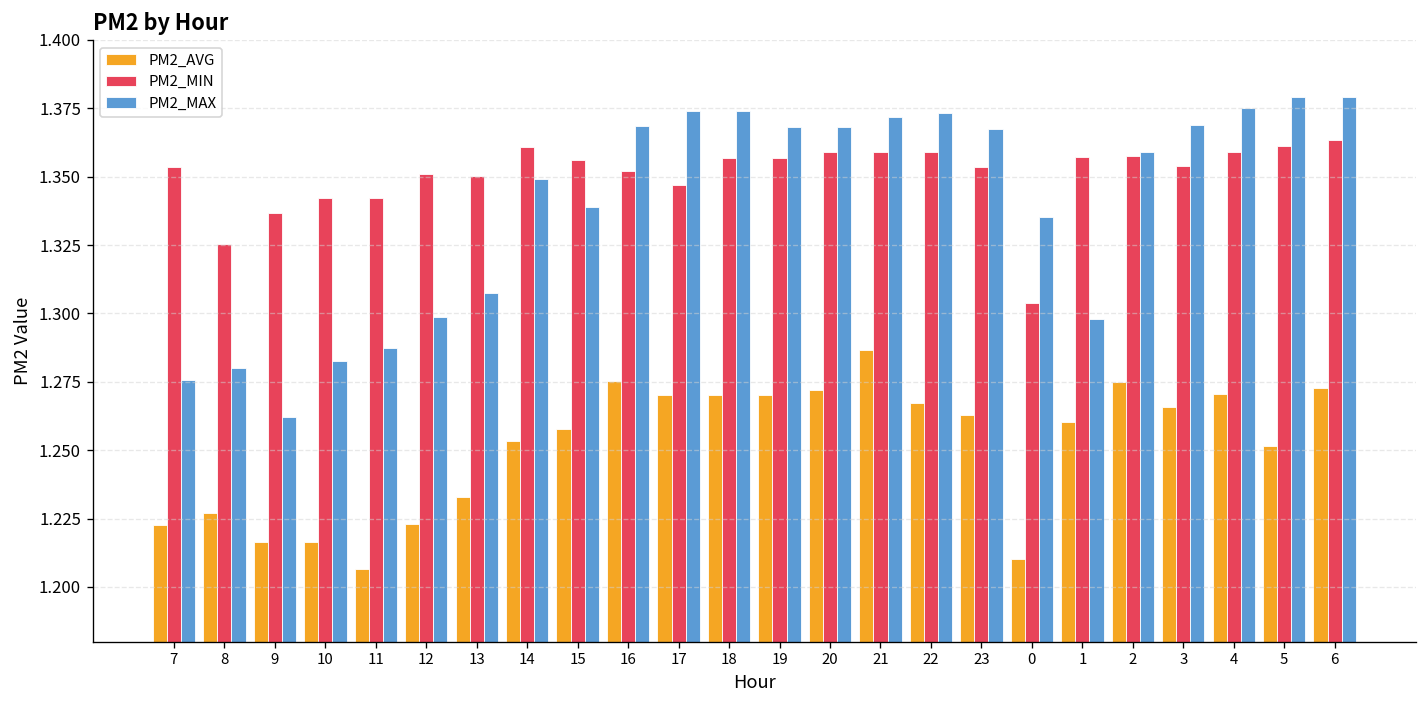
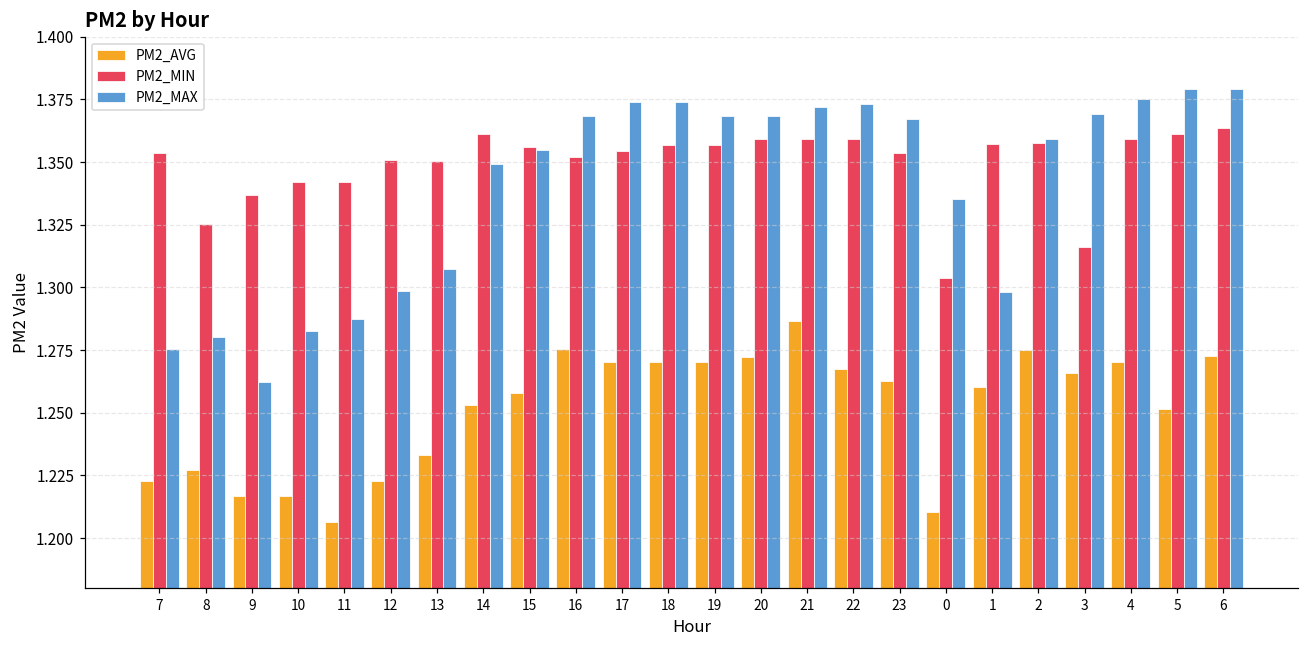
  {
    "PM2_AVG": {
      "7": 1.223,
      "8": 1.227,
      "9": 1.217,
      "10": 1.217,
      "11": 1.206,
      "12": 1.223,
      "13": 1.233,
      "14": 1.253,
      "15": 1.258,
      "16": 1.275,
      "17": 1.270,
      "18": 1.270,
      "19": 1.270,
      "20": 1.272,
      "21": 1.287,
      "22": 1.267,
      "23": 1.263,
      "0": 1.210,
      "1": 1.260,
      "2": 1.275,
      "3": 1.266,
      "4": 1.270,
      "5": 1.251,
      "6": 1.273
    },
    "PM2_MIN": {
      "7": 1.354,
      "8": 1.325,
      "9": 1.337,
      "10": 1.342,
      "11": 1.342,
      "12": 1.351,
      "13": 1.350,
      "14": 1.361,
      "15": 1.356,
      "16": 1.352,
-     "17": 1.347,
+     "17": 1.355,
      "18": 1.357,
      "19": 1.357,
      "20": 1.359,
      "21": 1.359,
      "22": 1.359,
      "23": 1.354,
      "0": 1.304,
      "1": 1.357,
      "2": 1.358,
-     "3": 1.354,
+     "3": 1.316,
      "4": 1.359,
      "5": 1.361,
      "6": 1.364
    },
    "PM2_MAX": {
      "7": 1.276,
      "8": 1.280,
      "9": 1.262,
      "10": 1.283,
      "11": 1.287,
      "12": 1.299,
      "13": 1.308,
      "14": 1.349,
-     "15": 1.339,
+     "15": 1.355,
      "16": 1.368,
      "17": 1.374,
      "18": 1.374,
      "19": 1.368,
      "20": 1.368,
      "21": 1.372,
      "22": 1.373,
      "23": 1.367,
      "0": 1.335,
      "1": 1.298,
      "2": 1.359,
      "3": 1.369,
      "4": 1.375,
      "5": 1.379,
      "6": 1.379
    }
  }
